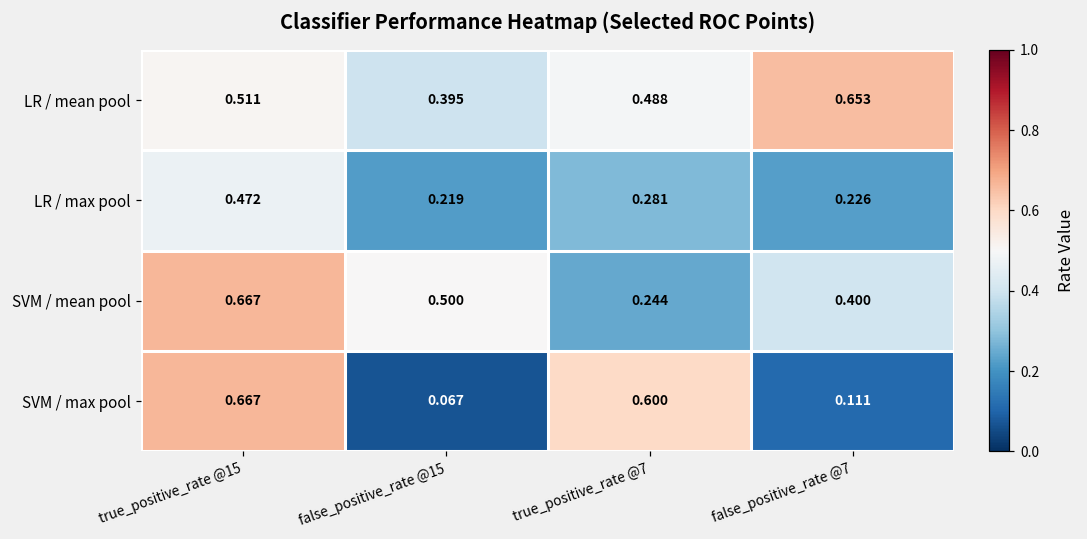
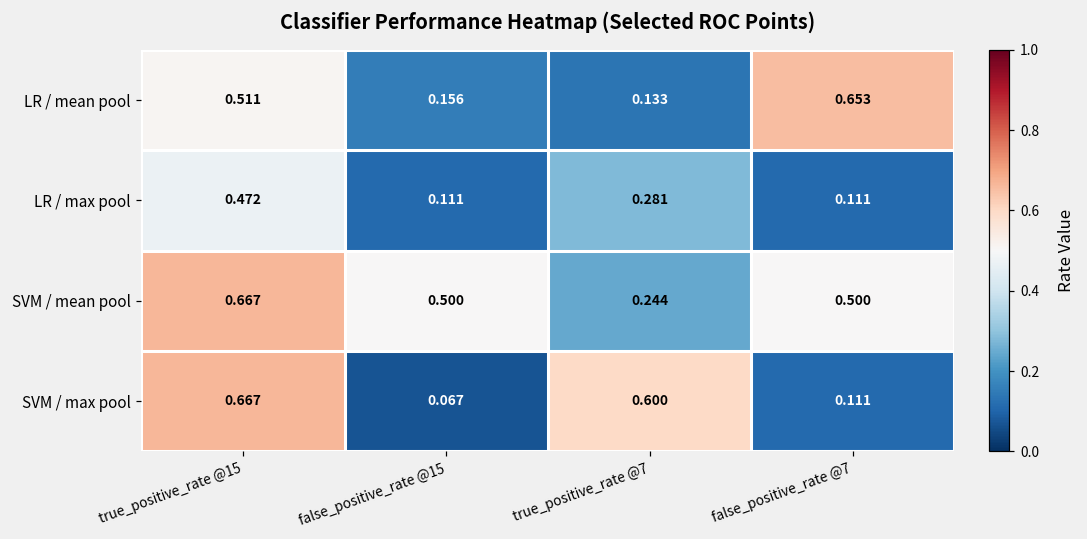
  {
    "LR / mean pool": {
      "true_positive_rate @15": 0.511,
-     "false_positive_rate @15": 0.395,
-     "true_positive_rate @7": 0.488,
+     "false_positive_rate @15": 0.156,
+     "true_positive_rate @7": 0.133,
      "false_positive_rate @7": 0.653
    },
    "LR / max pool": {
      "true_positive_rate @15": 0.472,
-     "false_positive_rate @15": 0.219,
+     "false_positive_rate @15": 0.111,
      "true_positive_rate @7": 0.281,
-     "false_positive_rate @7": 0.226
+     "false_positive_rate @7": 0.111
    },
    "SVM / mean pool": {
      "true_positive_rate @15": 0.667,
      "false_positive_rate @15": 0.500,
      "true_positive_rate @7": 0.244,
-     "false_positive_rate @7": 0.400
+     "false_positive_rate @7": 0.500
    },
    "SVM / max pool": {
      "true_positive_rate @15": 0.667,
      "false_positive_rate @15": 0.067,
      "true_positive_rate @7": 0.600,
      "false_positive_rate @7": 0.111
    }
  }
